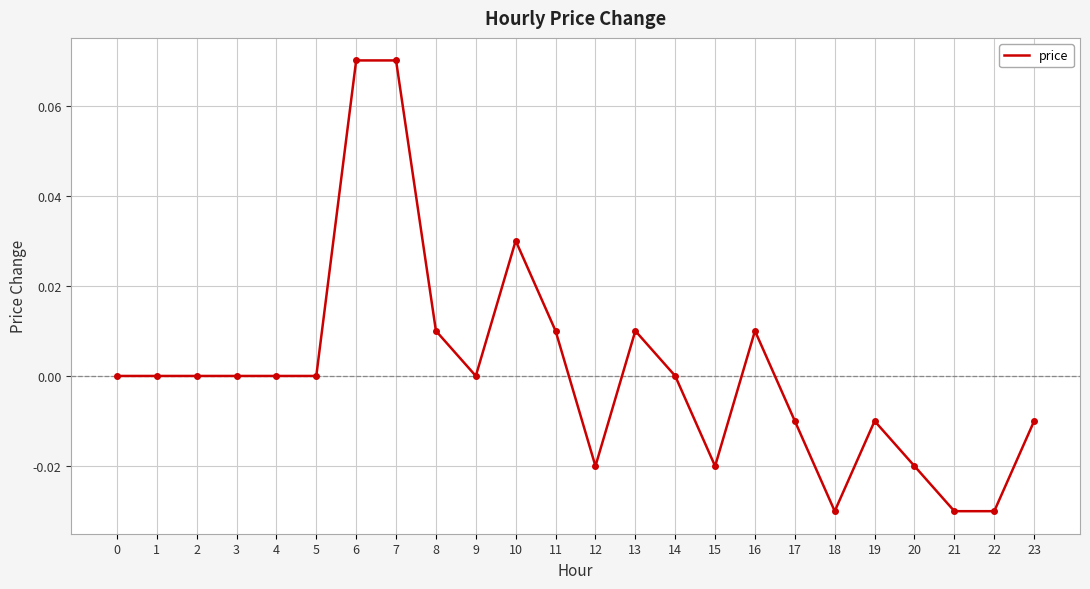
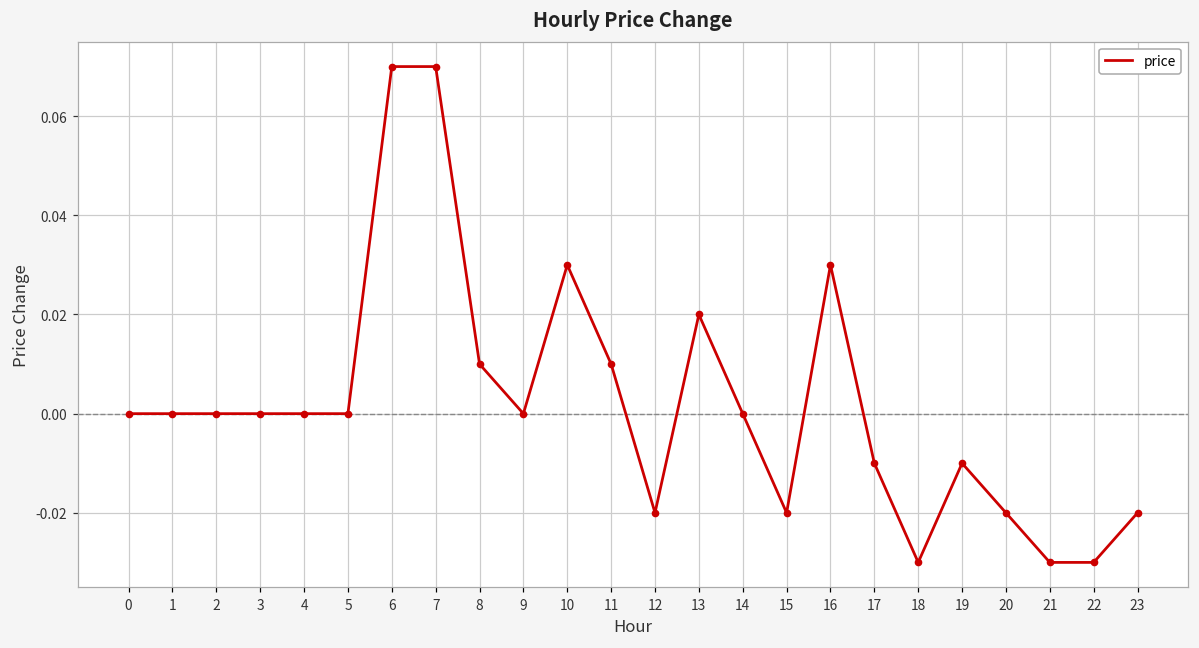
  {
    "0": 0.00,
    "1": 0.00,
    "2": 0.00,
    "3": 0.00,
    "4": 0.00,
    "5": 0.00,
    "6": 0.07,
    "7": 0.07,
    "8": 0.01,
    "9": 0.00,
    "10": 0.03,
    "11": 0.01,
    "12": -0.02,
-   "13": 0.01,
+   "13": 0.02,
    "14": 0.00,
    "15": -0.02,
-   "16": 0.01,
+   "16": 0.03,
    "17": -0.01,
    "18": -0.03,
    "19": -0.01,
    "20": -0.02,
    "21": -0.03,
    "22": -0.03,
-   "23": -0.01
+   "23": -0.02
  }
